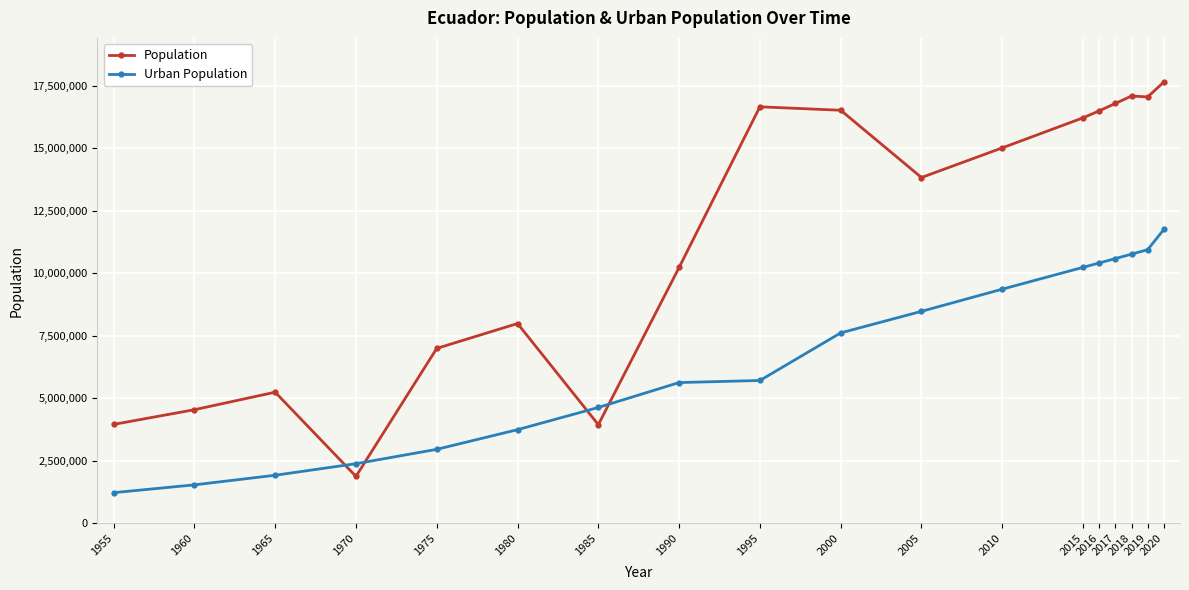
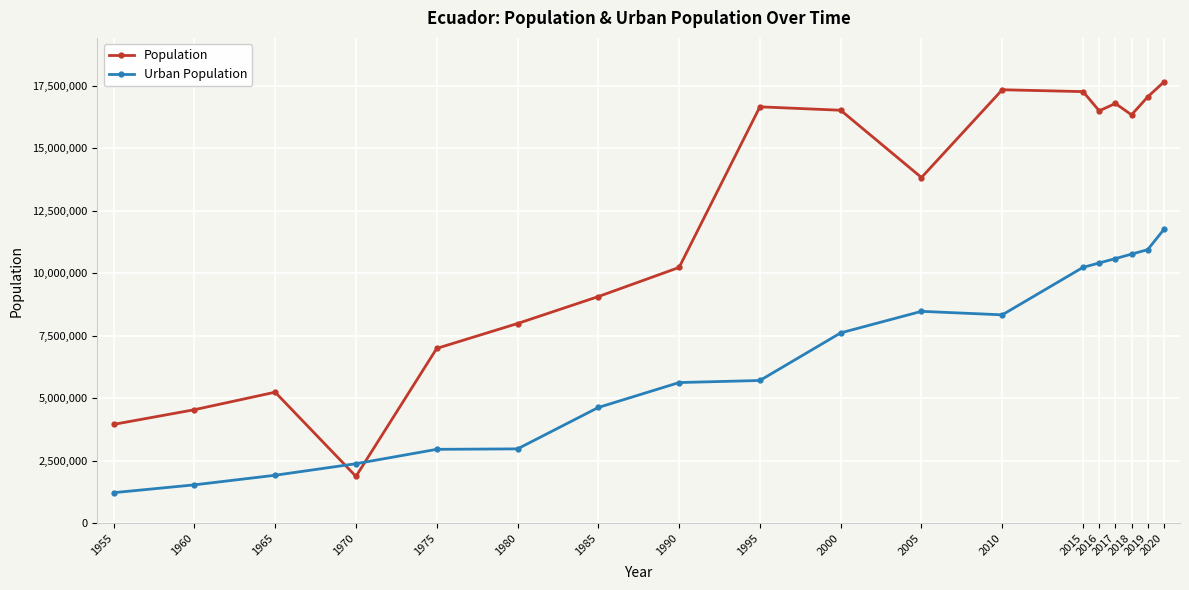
  {
    "Population": {
      "1955": "4,000,000",
      "1960": "4,500,000",
      "1965": "5,200,000",
      "1970": "1,900,000",
      "1975": "7,000,000",
      "1980": "8,000,000",
-     "1985": "3,900,000",
+     "1985": "9,100,000",
      "1990": "10,200,000",
      "1995": "16,700,000",
      "2000": "16,500,000",
      "2005": "13,800,000",
-     "2010": "15,000,000",
-     "2015": "16,200,000",
+     "2010": "17,300,000",
+     "2015": "17,300,000",
      "2016": "16,500,000",
      "2017": "16,800,000",
-     "2018": "17,100,000",
+     "2018": "16,300,000",
      "2019": "17,000,000",
      "2020": "17,600,000"
    },
    "Urban Population": {
      "1955": "1,200,000",
      "1960": "1,500,000",
      "1965": "1,900,000",
      "1970": "2,400,000",
      "1975": "3,000,000",
-     "1980": "3,700,000",
+     "1980": "3,000,000",
      "1985": "4,600,000",
      "1990": "5,600,000",
      "1995": "5,700,000",
      "2000": "7,600,000",
      "2005": "8,500,000",
-     "2010": "9,400,000",
+     "2010": "8,300,000",
      "2015": "10,200,000",
      "2016": "10,400,000",
      "2017": "10,600,000",
      "2018": "10,800,000",
      "2019": "10,900,000",
      "2020": "11,700,000"
    }
  }
